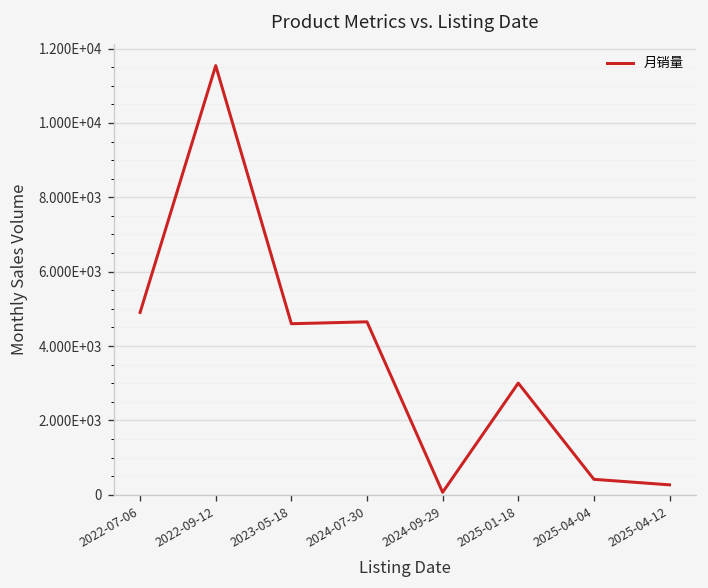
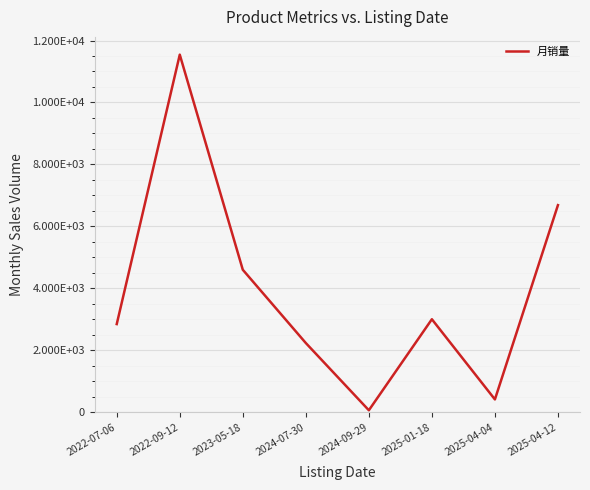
  {
-   "2022-07-06": 4900,
+   "2022-07-06": 2800,
    "2022-09-12": 11500,
    "2023-05-18": 4600,
-   "2024-07-30": 4700,
+   "2024-07-30": 2200,
    "2024-09-29": 100,
    "2025-01-18": 3000,
    "2025-04-04": 400,
-   "2025-04-12": 300
+   "2025-04-12": 6700
  }
